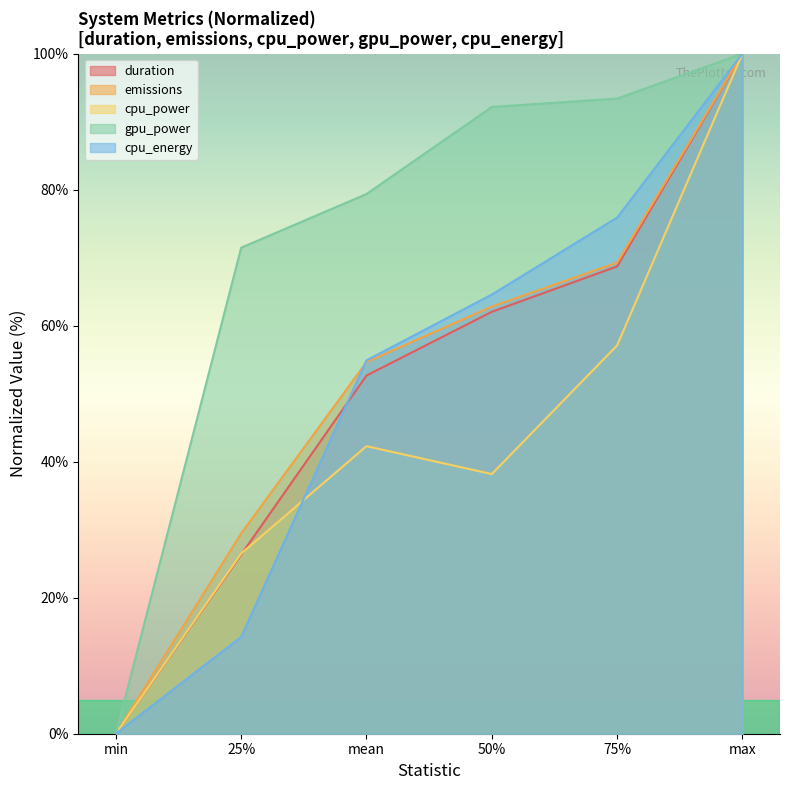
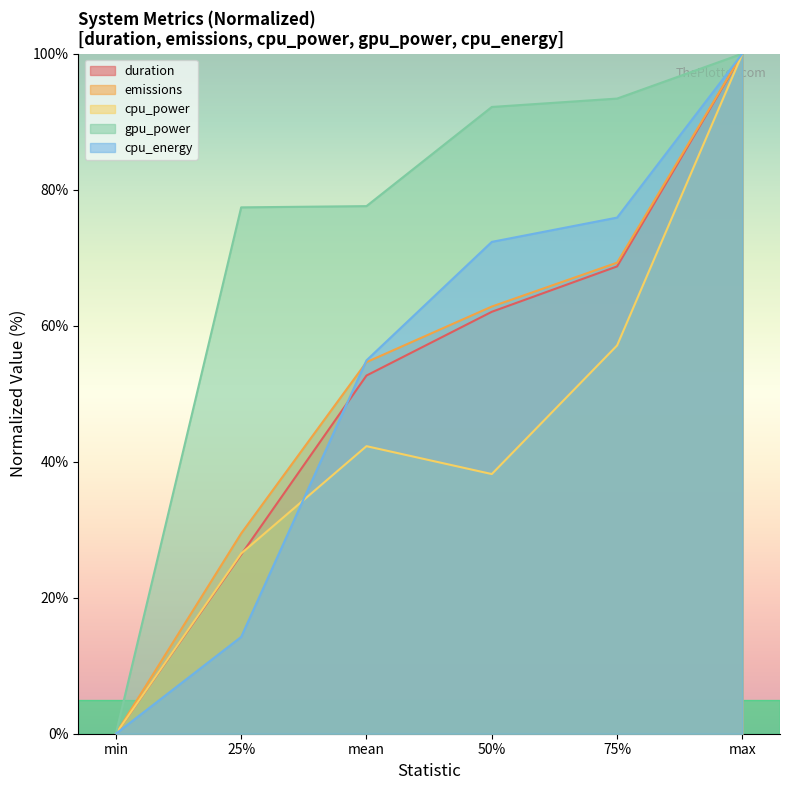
  {
    "duration": {
      "mean": "53%",
      "50%": "62%",
      "75%": "69%"
    },
    "gpu_power": {
-     "25%": "71%",
-     "mean": "79%",
+     "25%": "77%",
+     "mean": "78%",
      "50%": "92%",
      "75%": "93%"
    },
    "cpu_energy": {
      "25%": "14%",
-     "50%": "65%",
+     "50%": "72%",
      "75%": "76%"
    }
  }
